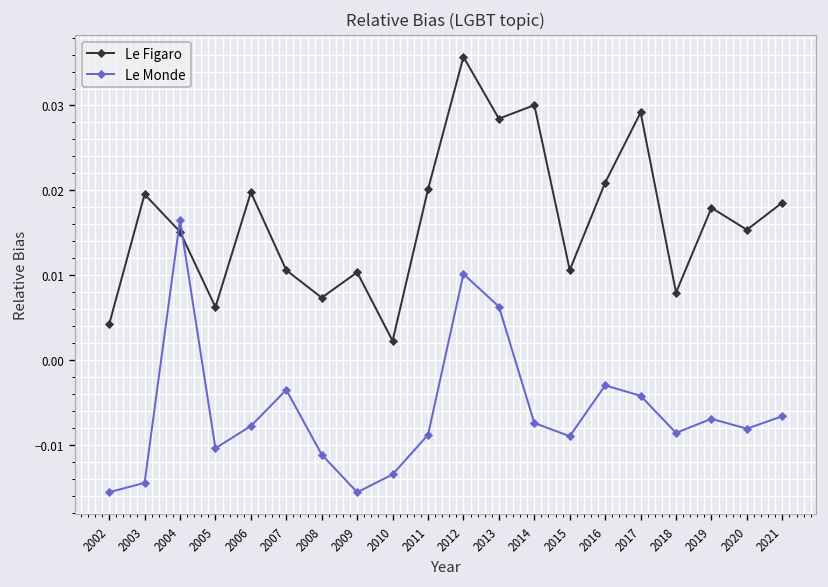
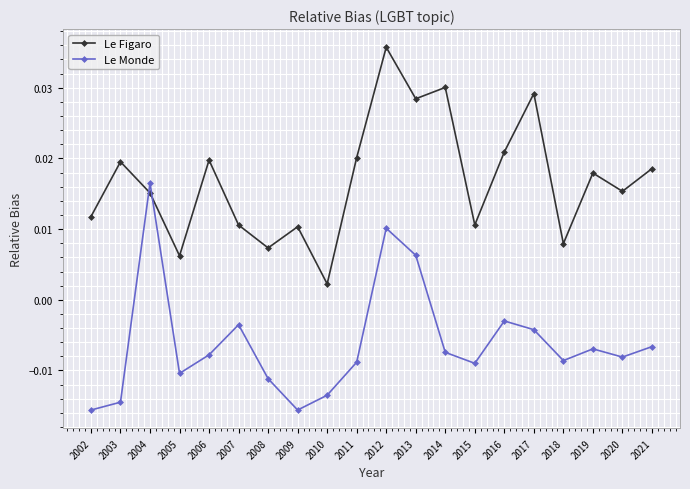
  {
    "Le Figaro": {
-     "2002": 0.004,
+     "2002": 0.012,
      "2003": 0.020,
      "2004": 0.015,
      "2005": 0.006,
      "2006": 0.020,
      "2007": 0.011,
      "2008": 0.007,
      "2009": 0.010,
      "2010": 0.002,
      "2011": 0.020,
      "2012": 0.036,
      "2013": 0.028,
      "2014": 0.030,
      "2015": 0.011,
      "2016": 0.021,
      "2017": 0.029,
      "2018": 0.008,
      "2019": 0.018,
      "2020": 0.015,
      "2021": 0.019
    },
    "Le Monde": {
      "2002": -0.016,
      "2003": -0.014,
      "2004": 0.017,
      "2005": -0.010,
      "2006": -0.008,
      "2007": -0.004,
      "2008": -0.011,
      "2009": -0.016,
      "2010": -0.014,
      "2011": -0.009,
      "2012": 0.010,
      "2013": 0.006,
      "2014": -0.007,
      "2015": -0.009,
      "2016": -0.003,
      "2017": -0.004,
      "2018": -0.009,
      "2019": -0.007,
      "2020": -0.008,
      "2021": -0.007
    }
  }
